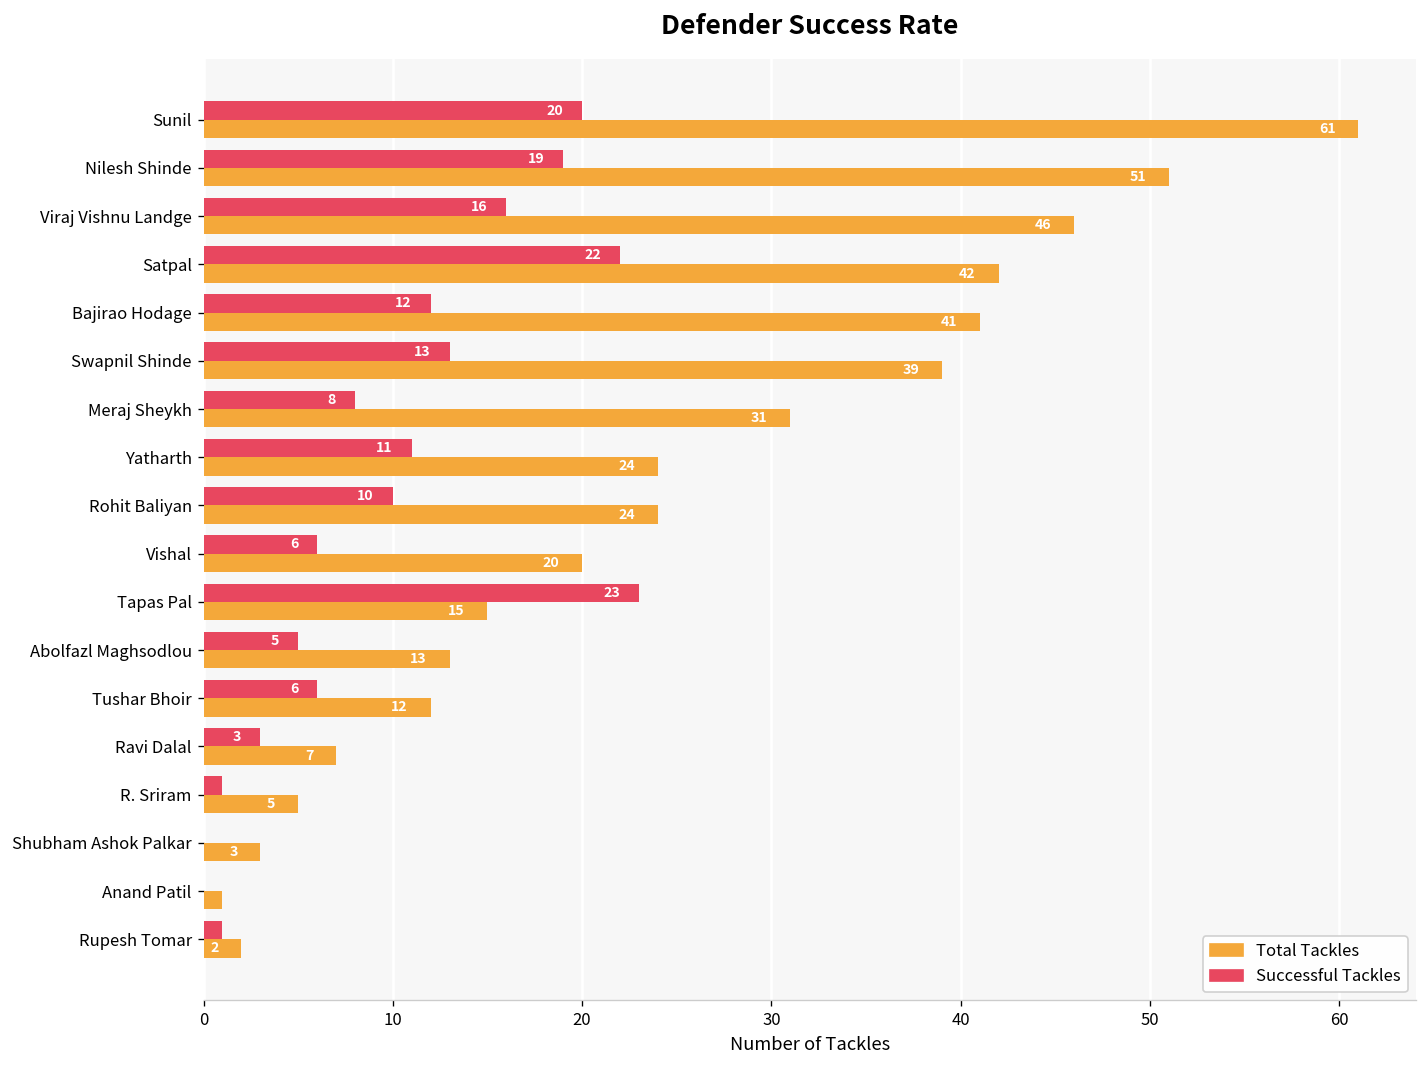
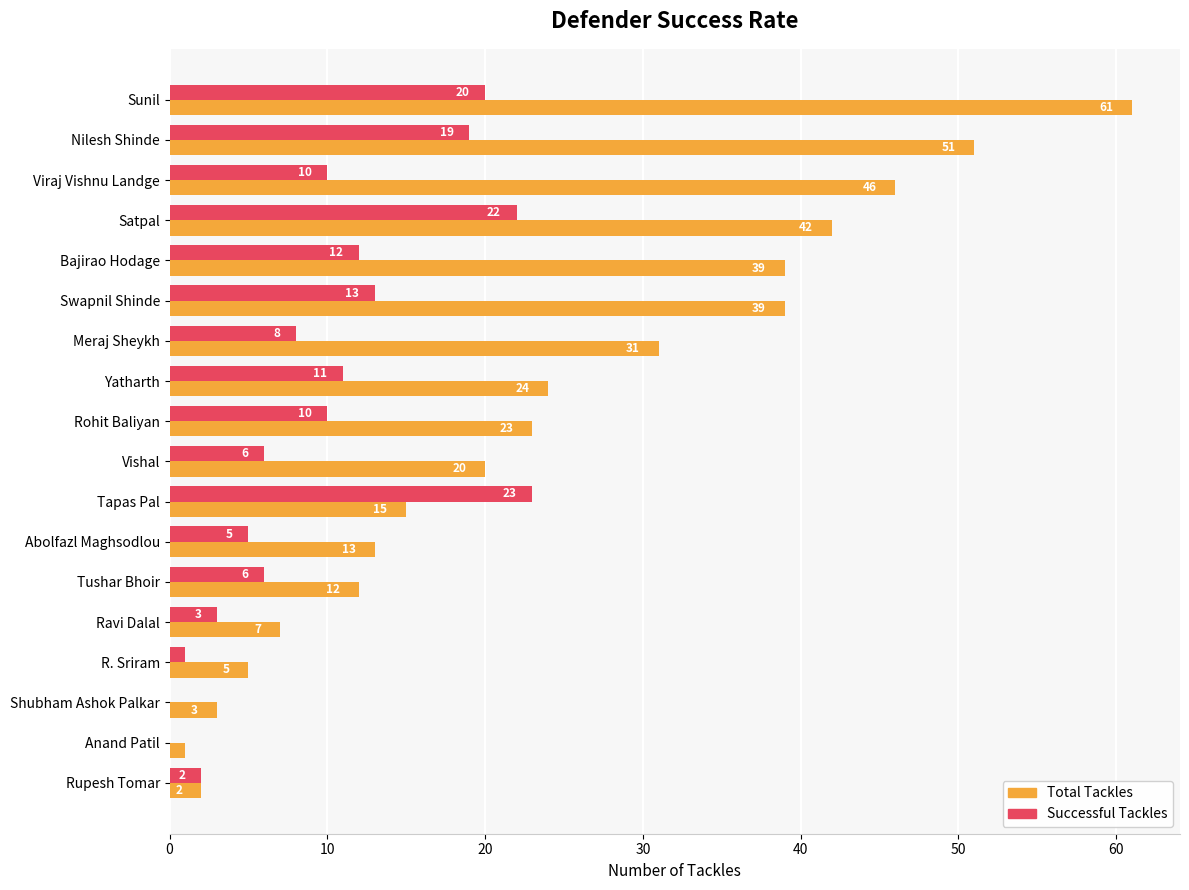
  {
    "Total Tackles": {
      "Sunil": 61,
      "Nilesh Shinde": 51,
      "Viraj Vishnu Landge": 46,
      "Satpal": 42,
-     "Bajirao Hodage": 41,
+     "Bajirao Hodage": 39,
      "Swapnil Shinde": 39,
      "Meraj Sheykh": 31,
      "Yatharth": 24,
-     "Rohit Baliyan": 24,
+     "Rohit Baliyan": 23,
      "Vishal": 20,
      "Tapas Pal": 15,
      "Abolfazl Maghsodlou": 13,
      "Tushar Bhoir": 12,
      "Ravi Dalal": 7,
      "R. Sriram": 5,
      "Shubham Ashok Palkar": 3,
      "Rupesh Tomar": 2
    },
    "Successful Tackles": {
      "Sunil": 20,
      "Nilesh Shinde": 19,
-     "Viraj Vishnu Landge": 16,
+     "Viraj Vishnu Landge": 10,
      "Satpal": 22,
      "Bajirao Hodage": 12,
      "Swapnil Shinde": 13,
      "Meraj Sheykh": 8,
      "Yatharth": 11,
      "Rohit Baliyan": 10,
      "Vishal": 6,
      "Tapas Pal": 23,
      "Abolfazl Maghsodlou": 5,
      "Tushar Bhoir": 6,
      "Ravi Dalal": 3,
-     "Rupesh Tomar": 1
+     "Rupesh Tomar": 2
    }
  }
